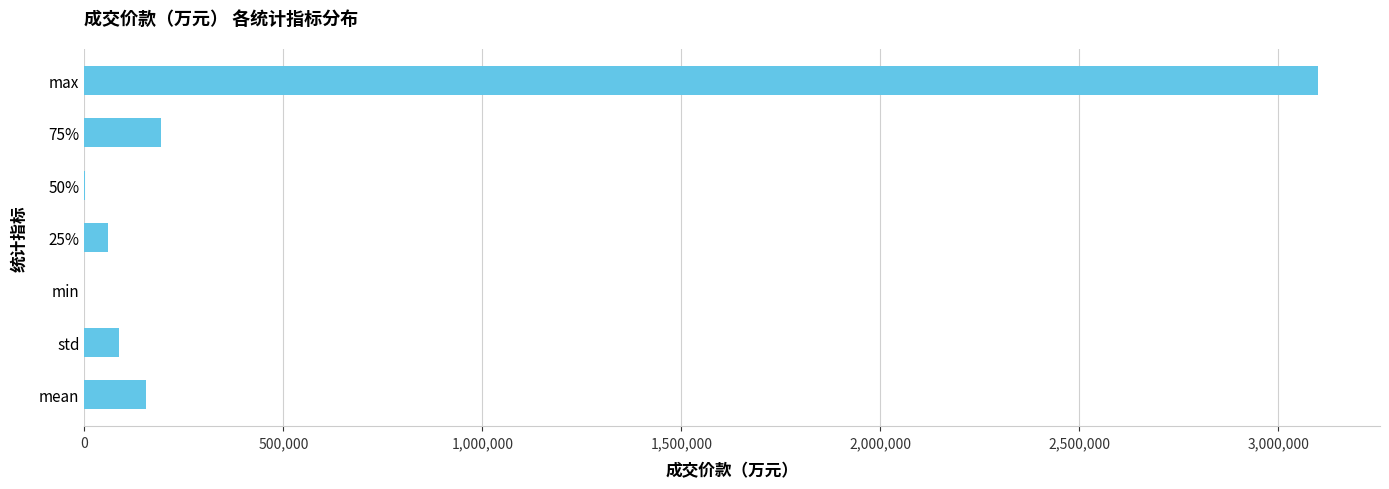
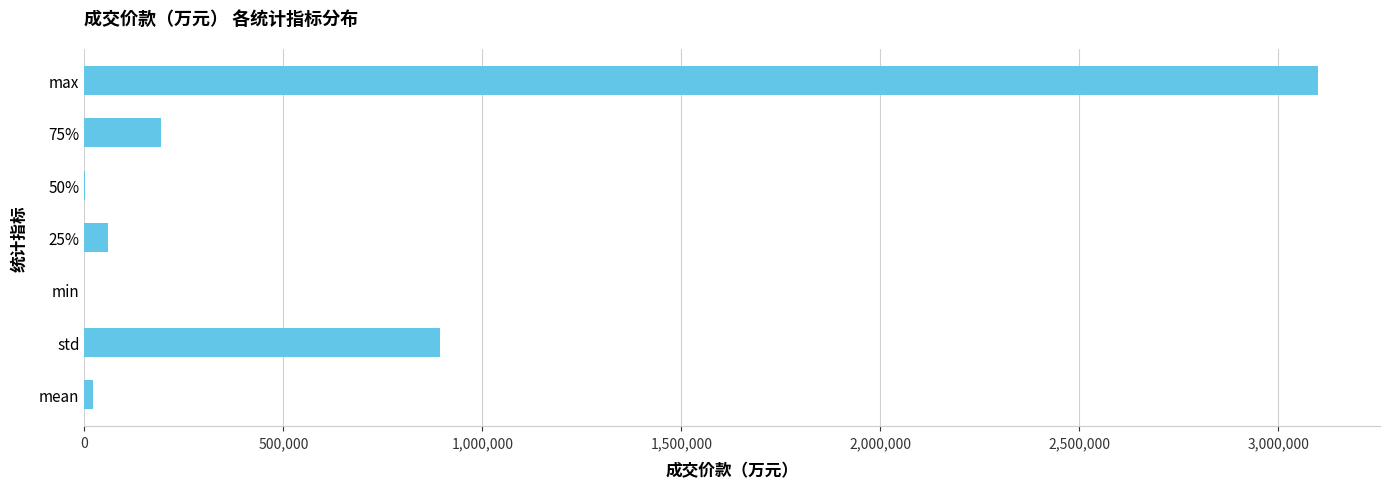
  {
    "max": "3,100,000",
    "75%": "190,000",
    "25%": "60,000",
    "min": "0",
-   "std": "90,000",
-   "mean": "160,000"
+   "std": "890,000",
+   "mean": "20,000"
  }
